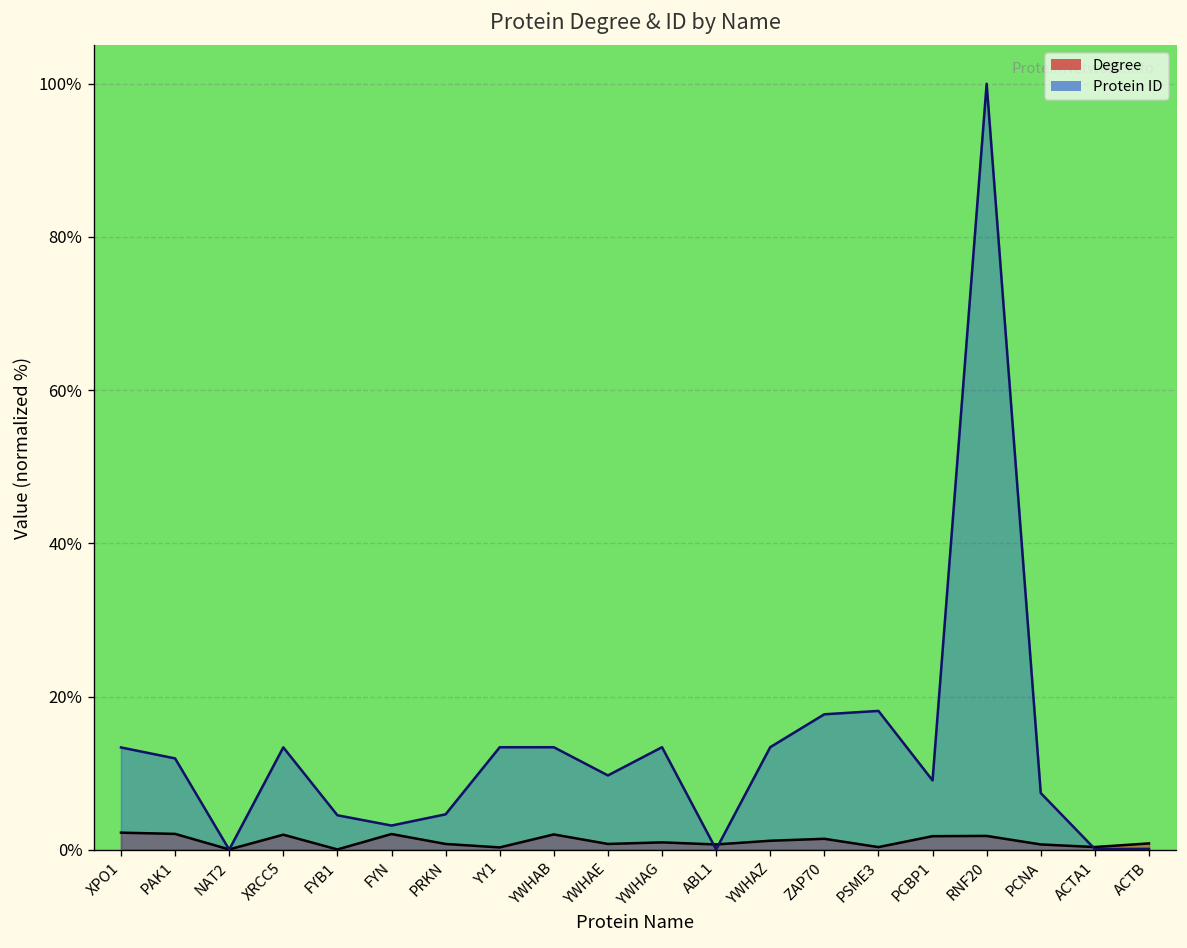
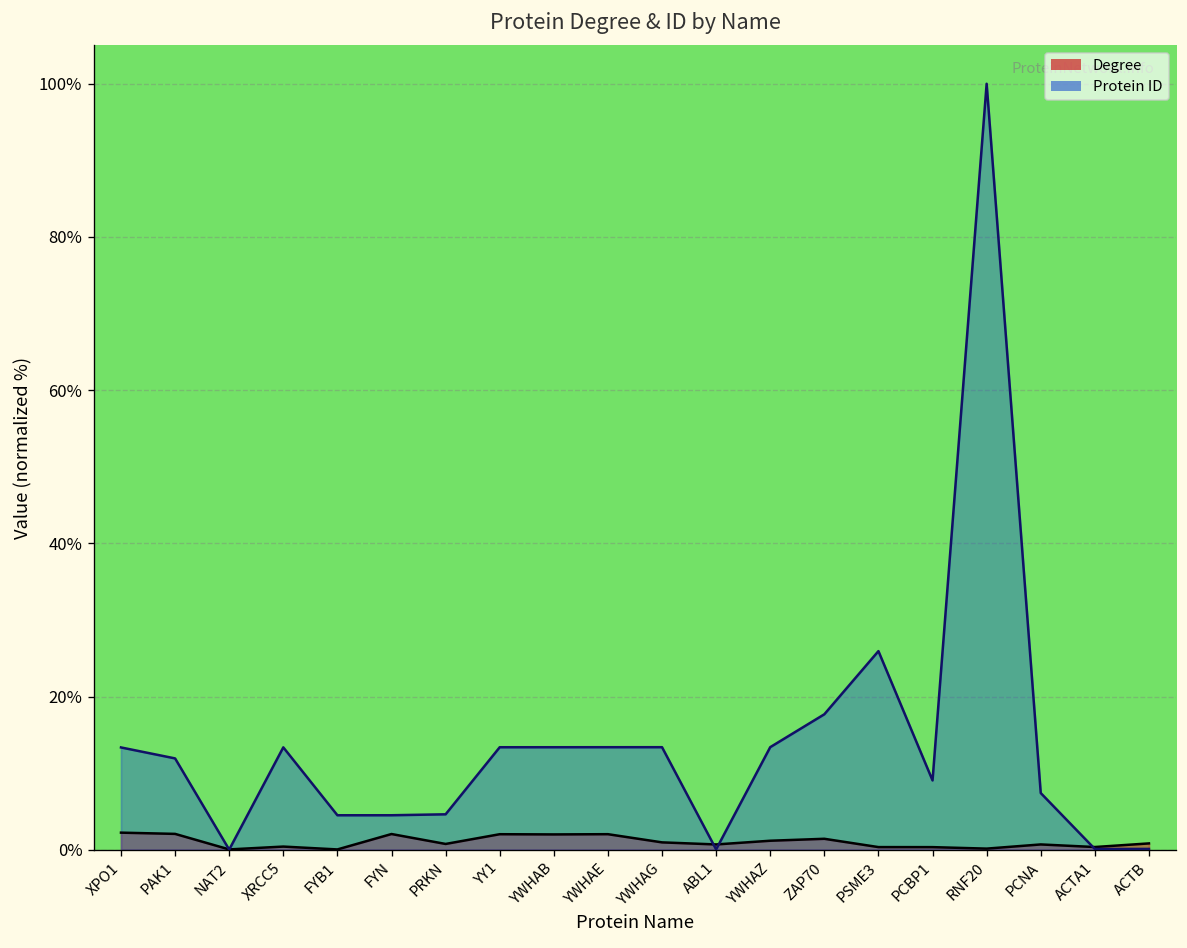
  {
    "Degree": {
      "XPO1": "2%",
      "PAK1": "2%",
-     "XRCC5": "2%",
+     "XRCC5": "0%",
      "FYB1": "0%",
      "FYN": "2%",
      "PRKN": "1%",
-     "YY1": "0%",
+     "YY1": "2%",
      "YWHAB": "2%",
-     "YWHAE": "1%",
+     "YWHAE": "2%",
      "YWHAG": "1%",
      "ABL1": "1%",
      "YWHAZ": "1%",
      "ZAP70": "1%",
      "PSME3": "0%",
-     "PCBP1": "2%",
-     "RNF20": "2%",
+     "PCBP1": "0%",
+     "RNF20": "0%",
      "PCNA": "1%",
      "ACTB": "1%"
    },
    "Protein ID": {
      "XPO1": "13%",
      "PAK1": "12%",
      "XRCC5": "13%",
      "FYB1": "5%",
-     "FYN": "3%",
+     "FYN": "5%",
      "PRKN": "5%",
      "YY1": "13%",
      "YWHAB": "13%",
-     "YWHAE": "10%",
+     "YWHAE": "13%",
      "YWHAG": "13%",
      "ABL1": "0%",
      "YWHAZ": "13%",
      "ZAP70": "18%",
-     "PSME3": "18%",
+     "PSME3": "26%",
      "PCBP1": "9%",
      "RNF20": "100%",
      "PCNA": "7%",
      "ACTB": "0%"
    }
  }
